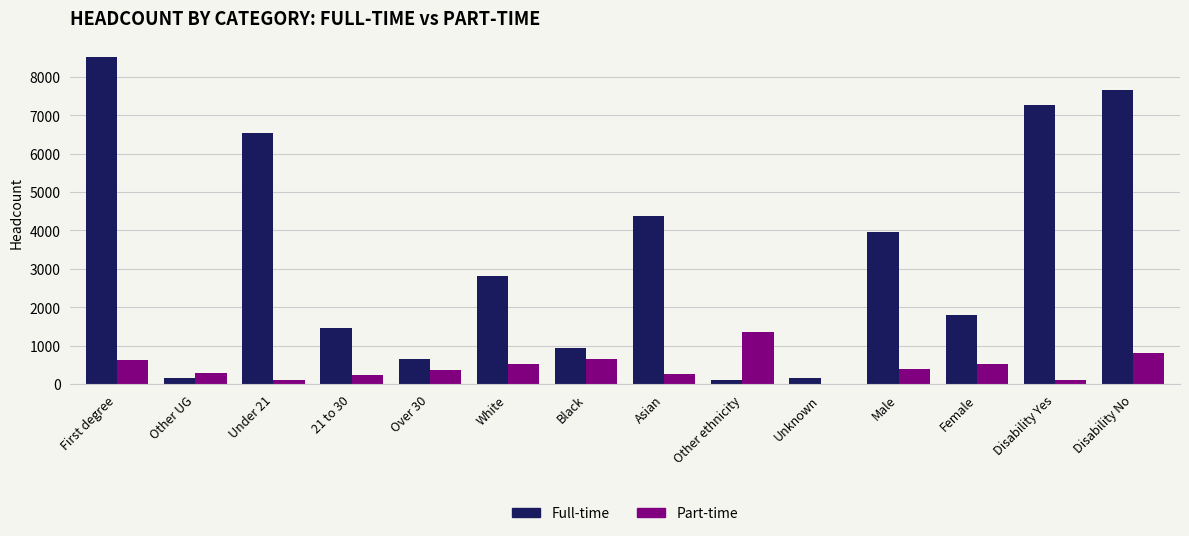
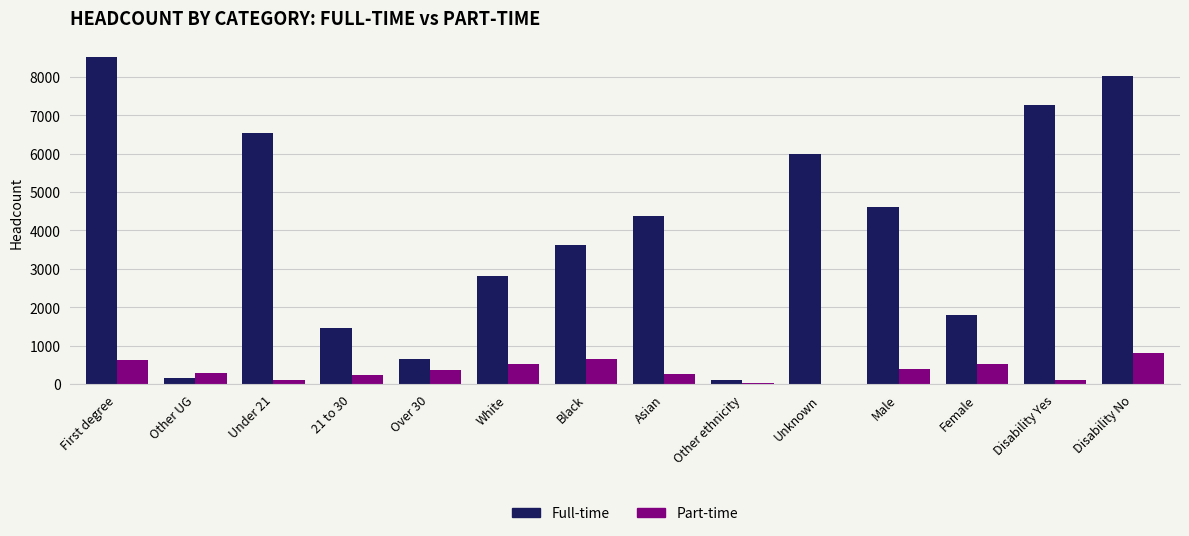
  {
    "Full-time": {
      "First degree": 8500,
      "Other UG": 200,
      "Under 21": 6500,
      "21 to 30": 1500,
      "Over 30": 700,
      "White": 2800,
-     "Black": 900,
+     "Black": 3600,
      "Asian": 4400,
      "Other ethnicity": 100,
-     "Unknown": 200,
-     "Male": 4000,
+     "Unknown": 6000,
+     "Male": 4600,
      "Female": 1800,
      "Disability Yes": 7300,
-     "Disability No": 7700
+     "Disability No": 8000
    },
    "Part-time": {
      "First degree": 600,
      "Other UG": 300,
      "Under 21": 100,
      "21 to 30": 200,
      "Over 30": 400,
      "White": 500,
      "Black": 600,
      "Asian": 300,
-     "Other ethnicity": 1400,
+     "Other ethnicity": 0,
      "Male": 400,
      "Female": 500,
      "Disability Yes": 100,
      "Disability No": 800
    }
  }
